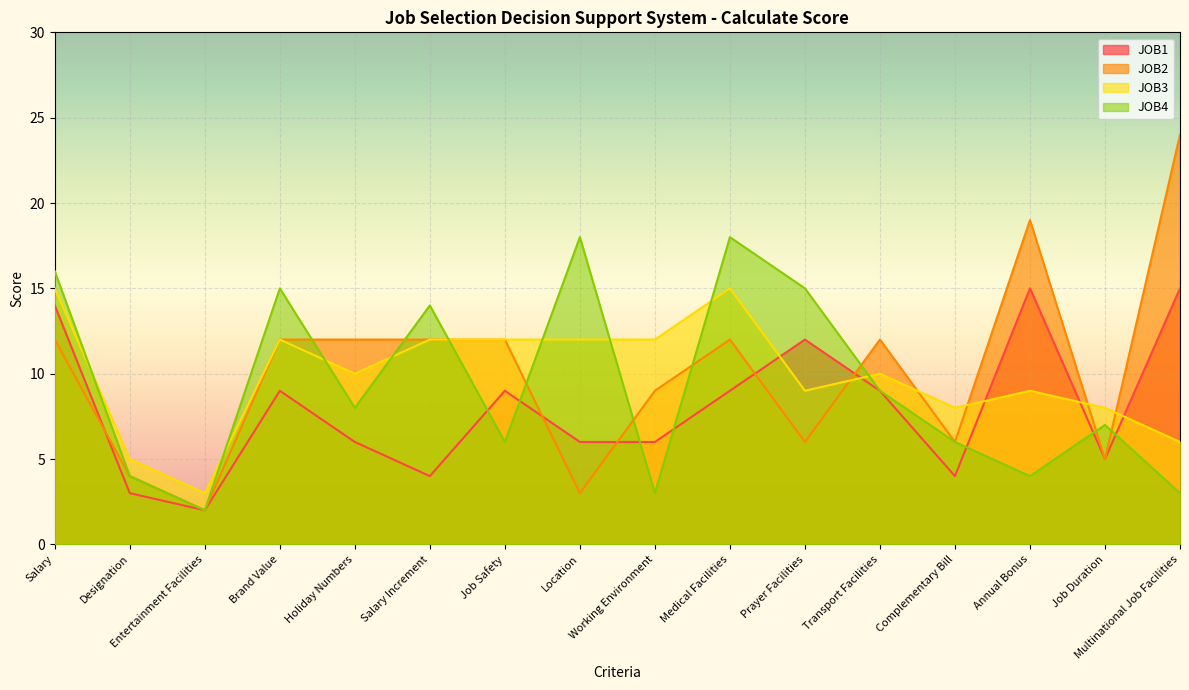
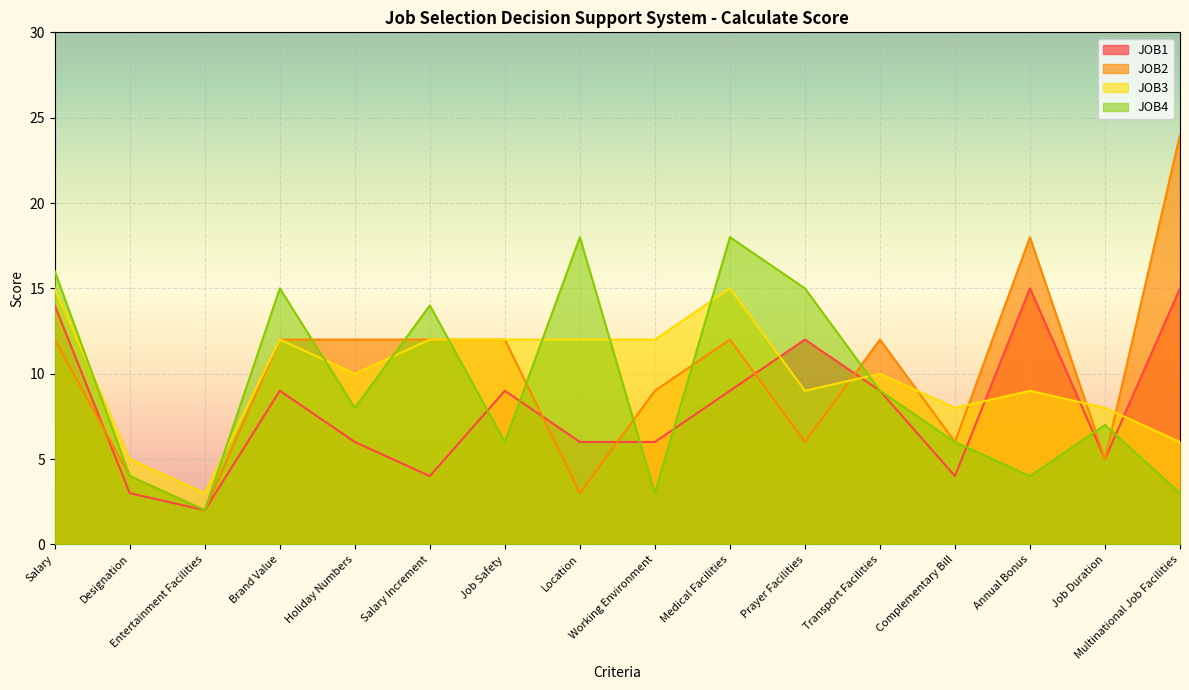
  {
    "JOB1": {
      "Salary": 14,
      "Designation": 3,
      "Brand Value": 9,
      "Holiday Numbers": 6,
      "Salary Increment": 4,
      "Job Safety": 9,
      "Location": 6,
      "Working Environment": 6,
      "Medical Facilities": 9,
      "Prayer Facilities": 12,
      "Complementary Bill": 4,
      "Annual Bonus": 15,
      "Multinational Job Facilities": 15
    },
    "JOB2": {
      "Salary": 12,
      "Holiday Numbers": 12,
      "Location": 3,
      "Working Environment": 9,
      "Medical Facilities": 12,
      "Prayer Facilities": 6,
      "Transport Facilities": 12,
-     "Annual Bonus": 19,
+     "Annual Bonus": 18,
      "Multinational Job Facilities": 24
    },
    "JOB3": {
      "Salary": 15,
      "Designation": 5,
      "Entertainment Facilities": 3,
      "Holiday Numbers": 10,
      "Location": 12,
      "Working Environment": 12,
      "Medical Facilities": 15,
      "Prayer Facilities": 9,
      "Transport Facilities": 10,
      "Complementary Bill": 8,
      "Annual Bonus": 9,
      "Job Duration": 8,
      "Multinational Job Facilities": 6
    },
    "JOB4": {
      "Salary": 16,
      "Brand Value": 15,
      "Holiday Numbers": 8,
      "Salary Increment": 14,
      "Job Safety": 6,
      "Location": 18,
      "Working Environment": 3,
      "Medical Facilities": 18,
      "Prayer Facilities": 15,
      "Annual Bonus": 4,
      "Job Duration": 7,
      "Multinational Job Facilities": 3
    }
  }
